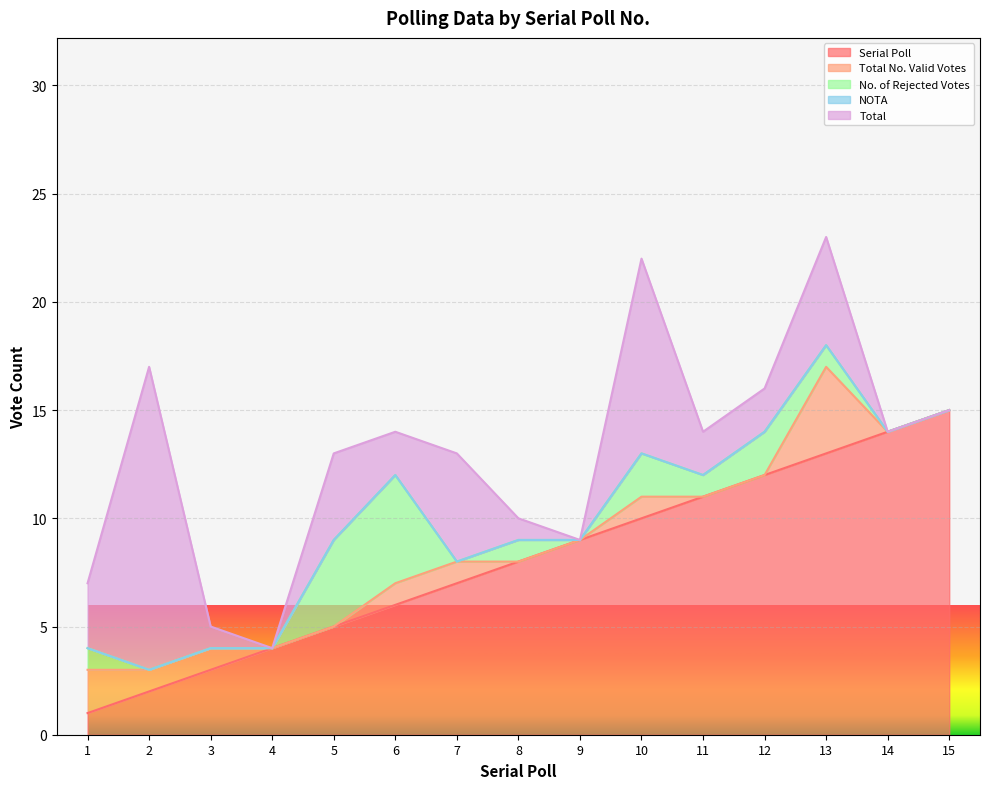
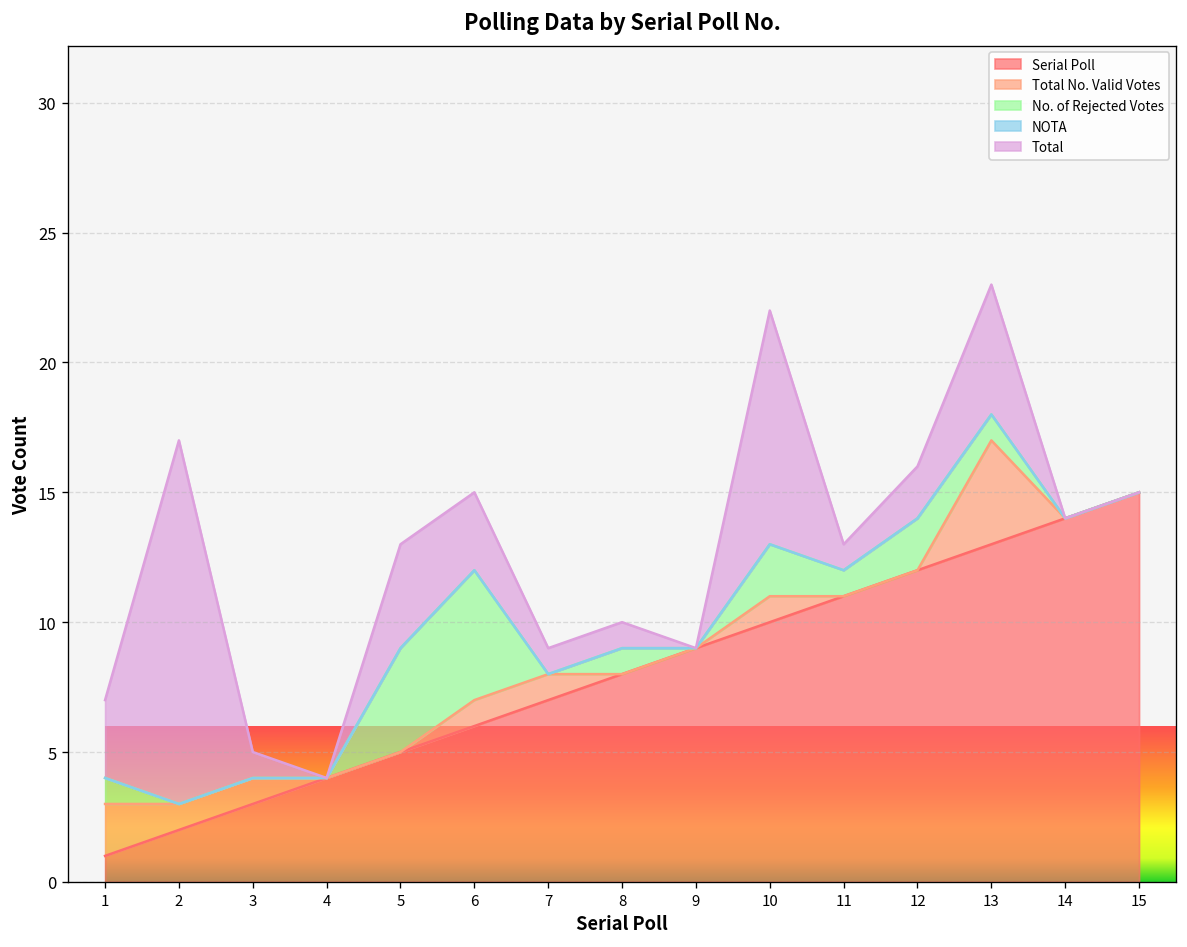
  {
    "Total": {
      "1": 3,
      "2": 14,
      "3": 1,
      "5": 4,
-     "6": 2,
-     "7": 5,
+     "6": 3,
+     "7": 1,
      "8": 1,
      "10": 9,
-     "11": 2,
+     "11": 1,
      "12": 2,
      "13": 5
    }
  }
